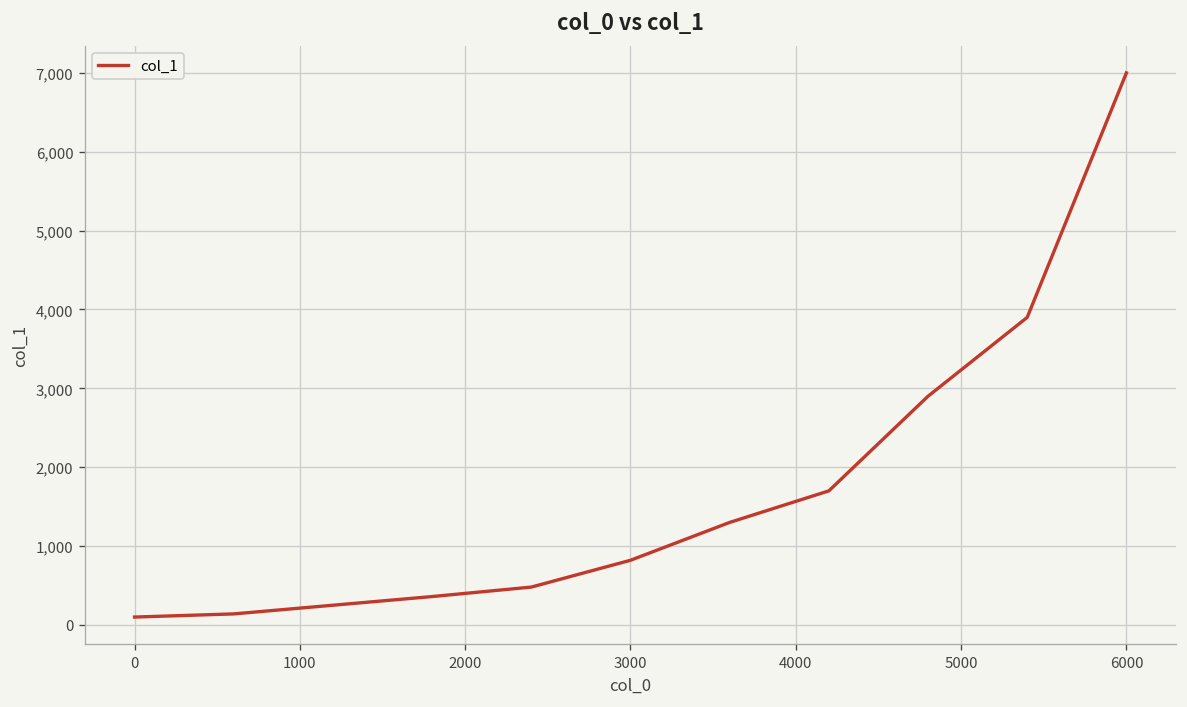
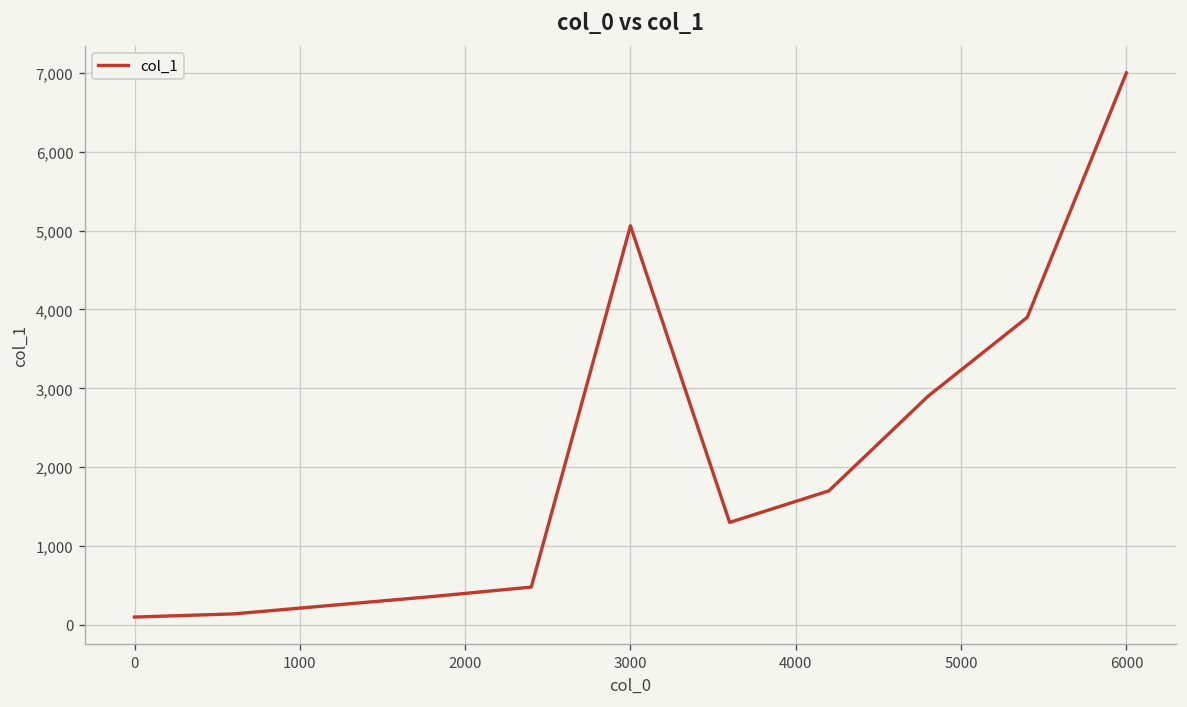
  {
    "0": "100",
-   "3000": "800",
+   "3000": "5,100",
    "6000": "7,000"
  }
